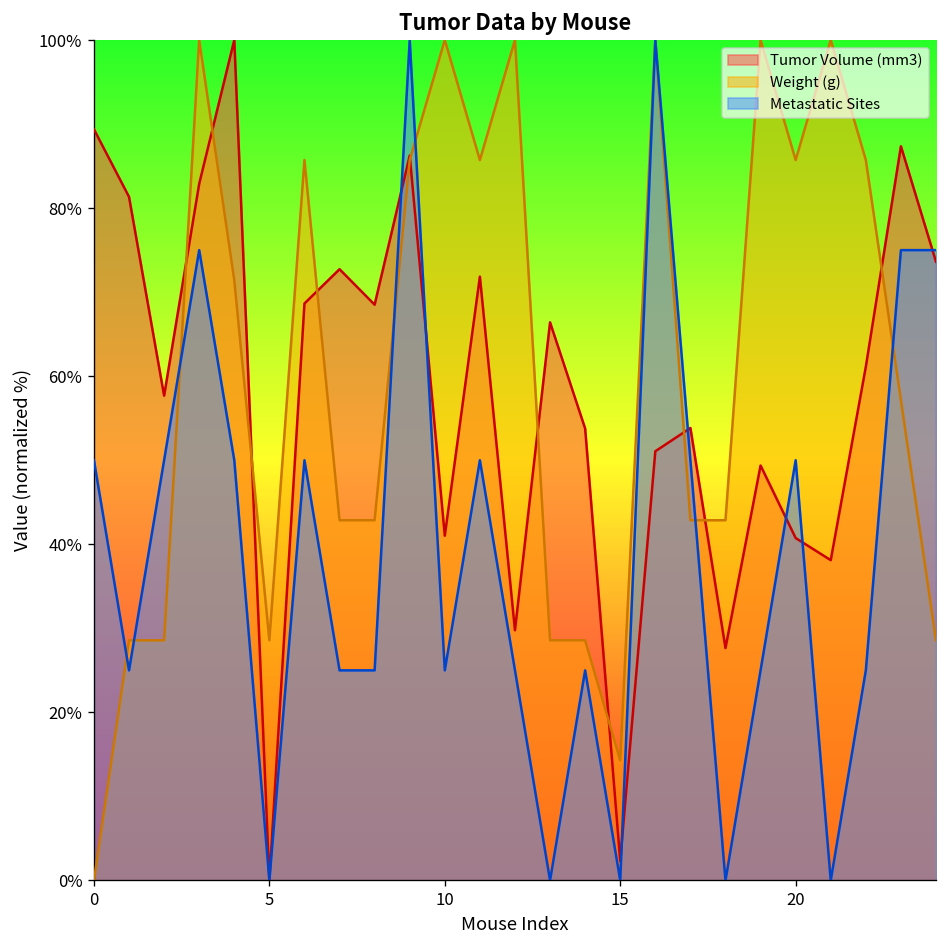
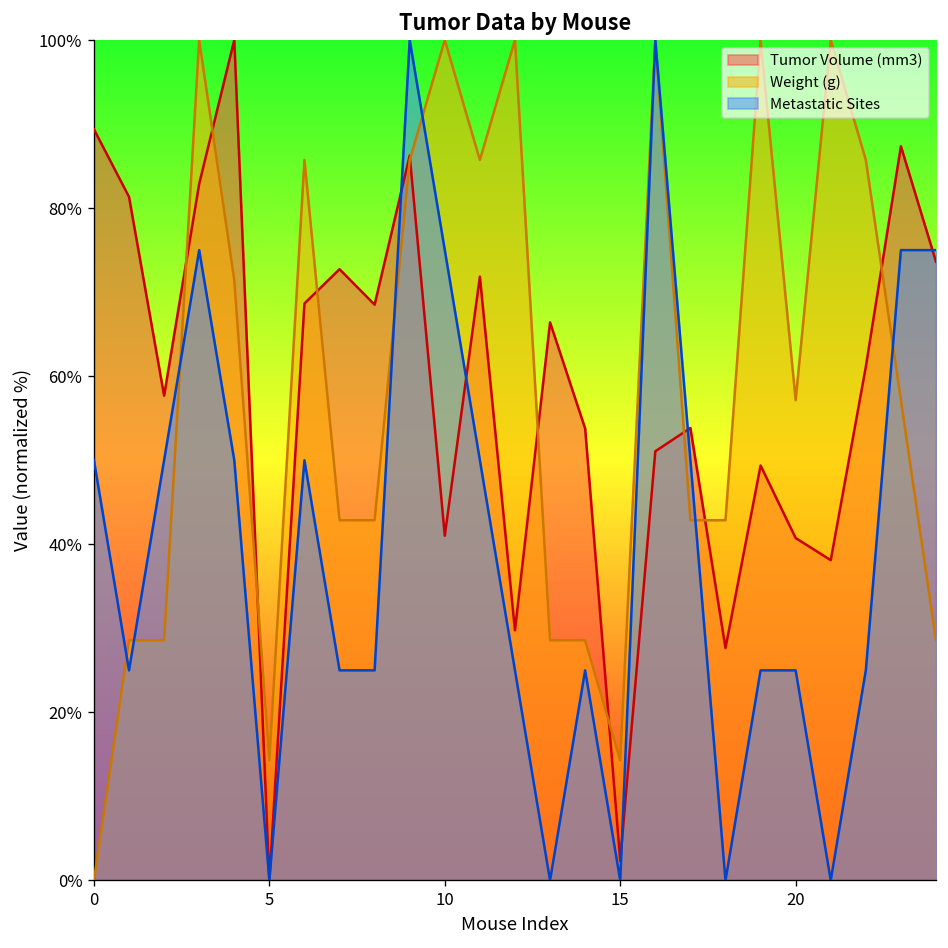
  {
    "Tumor Volume (mm3)": {
      "0": "89%",
      "10": "41%",
      "15": "2%",
      "20": "41%"
    },
    "Weight (g)": {
      "0": "0%",
-     "5": "29%",
+     "5": "14%",
      "10": "100%",
      "15": "14%",
-     "20": "86%"
+     "20": "57%"
    },
    "Metastatic Sites": {
      "0": "50%",
-     "10": "25%",
+     "10": "75%",
      "15": "0%",
-     "20": "50%"
+     "20": "25%"
    }
  }
